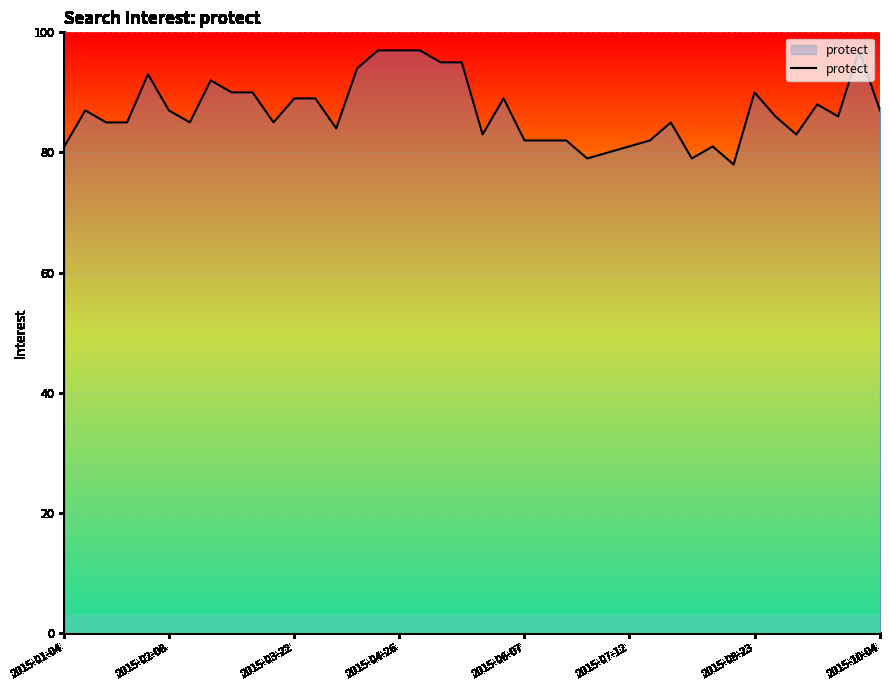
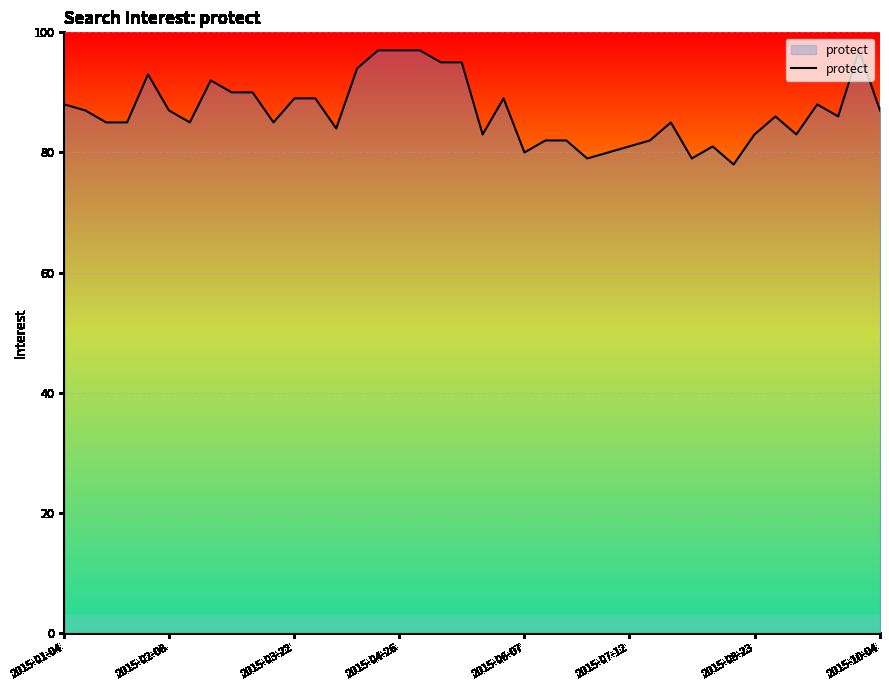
  {
-   "2015-01-04": 81,
+   "2015-01-04": 88,
    "2015-02-08": 87,
    "2015-03-22": 89,
    "2015-04-26": 97,
-   "2015-06-07": 82,
+   "2015-06-07": 80,
    "2015-07-12": 81,
-   "2015-08-23": 90,
+   "2015-08-23": 83,
    "2015-10-04": 87
  }
